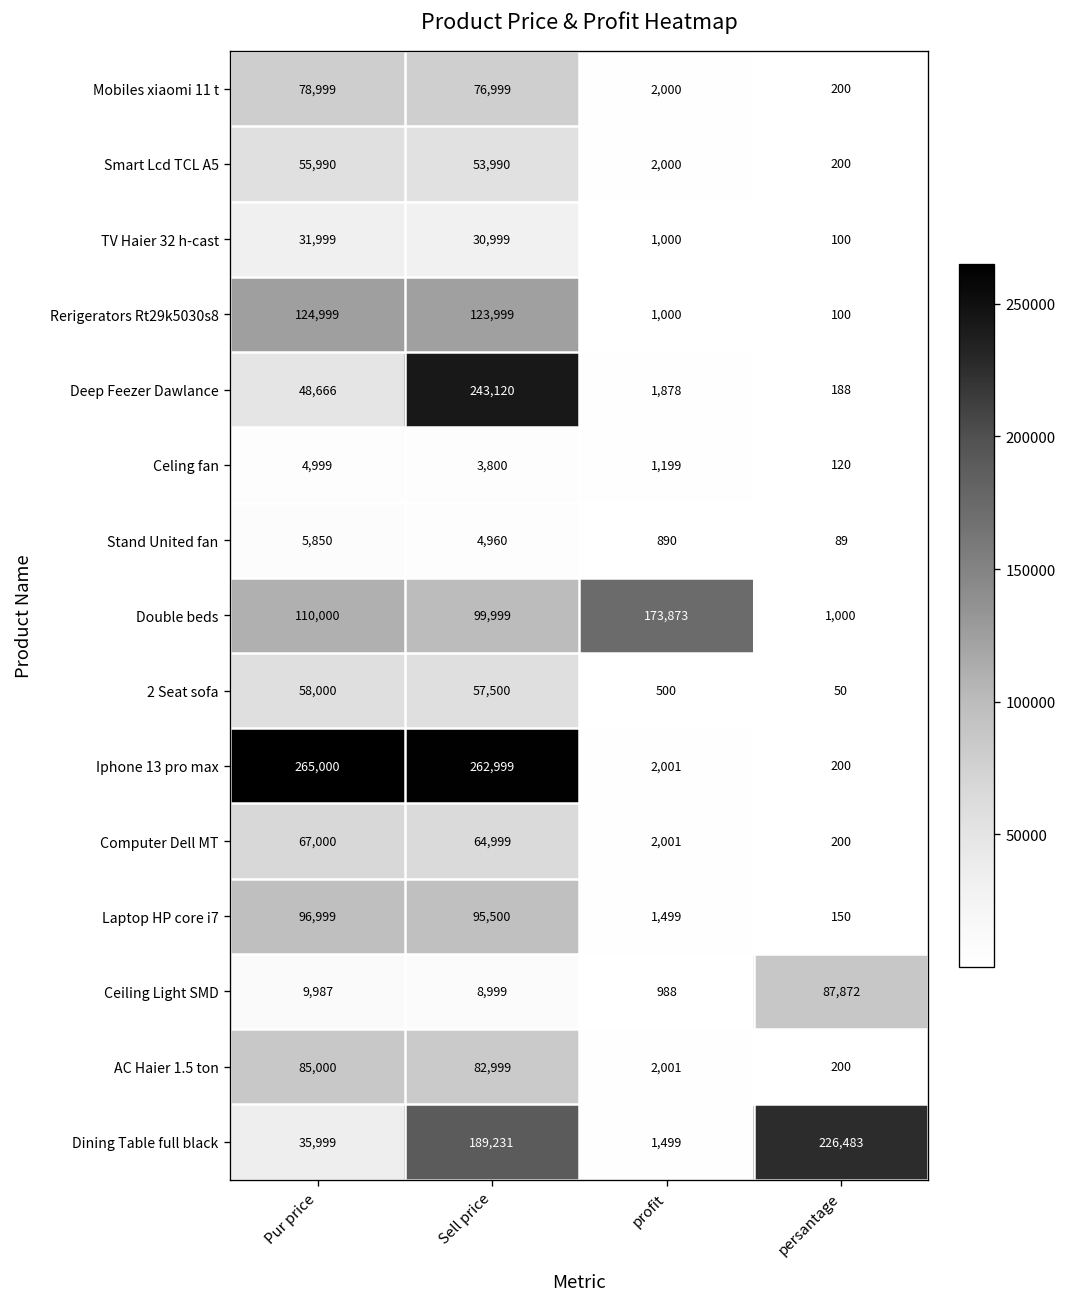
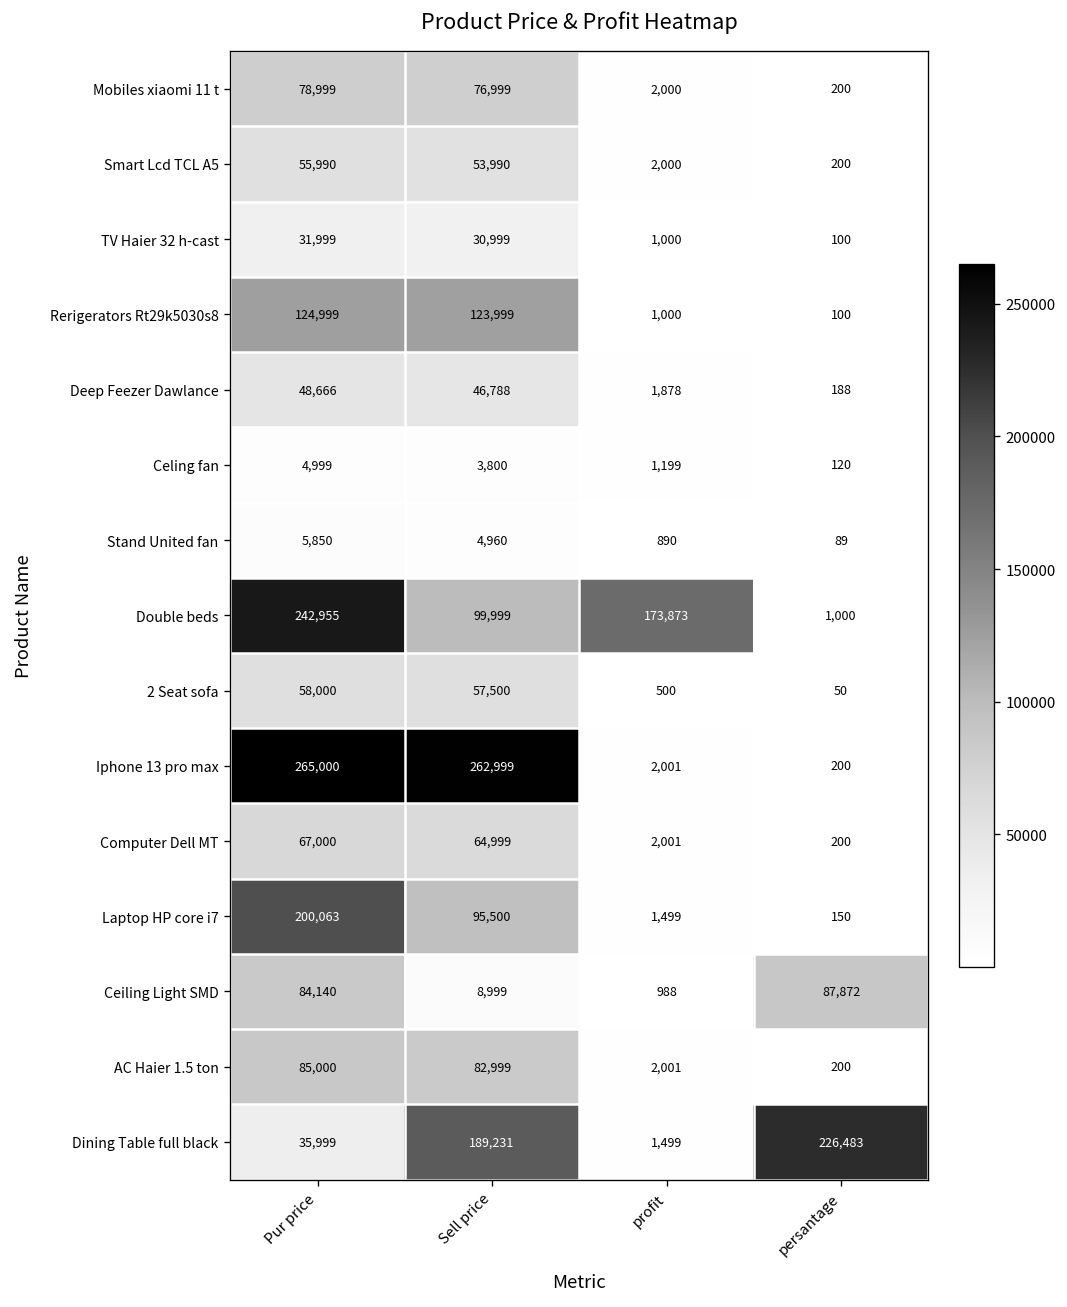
  {
    "Mobiles xiaomi 11 t": {
      "Pur price": "78,999",
      "Sell price": "76,999",
      "profit": "2,000",
      "persantage": "200"
    },
    "Smart Lcd TCL A5": {
      "Pur price": "55,990",
      "Sell price": "53,990",
      "profit": "2,000",
      "persantage": "200"
    },
    "TV Haier 32 h-cast": {
      "Pur price": "31,999",
      "Sell price": "30,999",
      "profit": "1,000",
      "persantage": "100"
    },
    "Rerigerators Rt29k5030s8": {
      "Pur price": "124,999",
      "Sell price": "123,999",
      "profit": "1,000",
      "persantage": "100"
    },
    "Deep Feezer Dawlance": {
      "Pur price": "48,666",
-     "Sell price": "243,120",
+     "Sell price": "46,788",
      "profit": "1,878",
      "persantage": "188"
    },
    "Celing fan": {
      "Pur price": "4,999",
      "Sell price": "3,800",
      "profit": "1,199",
      "persantage": "120"
    },
    "Stand United fan": {
      "Pur price": "5,850",
      "Sell price": "4,960",
      "profit": "890",
      "persantage": "89"
    },
    "Double beds": {
-     "Pur price": "110,000",
+     "Pur price": "242,955",
      "Sell price": "99,999",
      "profit": "173,873",
      "persantage": "1,000"
    },
    "2 Seat sofa": {
      "Pur price": "58,000",
      "Sell price": "57,500",
      "profit": "500",
      "persantage": "50"
    },
    "Iphone 13 pro max": {
      "Pur price": "265,000",
      "Sell price": "262,999",
      "profit": "2,001",
      "persantage": "200"
    },
    "Computer Dell MT": {
      "Pur price": "67,000",
      "Sell price": "64,999",
      "profit": "2,001",
      "persantage": "200"
    },
    "Laptop HP core i7": {
-     "Pur price": "96,999",
+     "Pur price": "200,063",
      "Sell price": "95,500",
      "profit": "1,499",
      "persantage": "150"
    },
    "Ceiling Light SMD": {
-     "Pur price": "9,987",
+     "Pur price": "84,140",
      "Sell price": "8,999",
      "profit": "988",
      "persantage": "87,872"
    },
    "AC Haier 1.5 ton": {
      "Pur price": "85,000",
      "Sell price": "82,999",
      "profit": "2,001",
      "persantage": "200"
    },
    "Dining Table full black": {
      "Pur price": "35,999",
      "Sell price": "189,231",
      "profit": "1,499",
      "persantage": "226,483"
    }
  }
